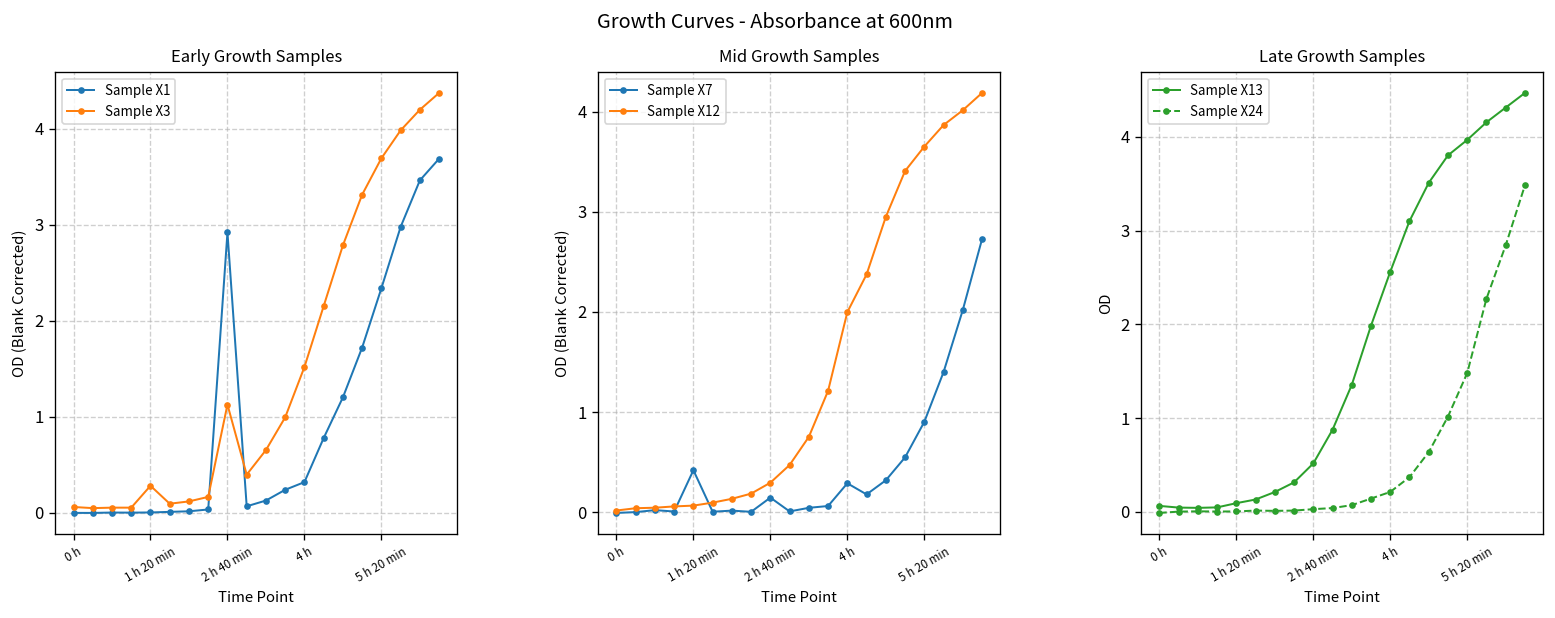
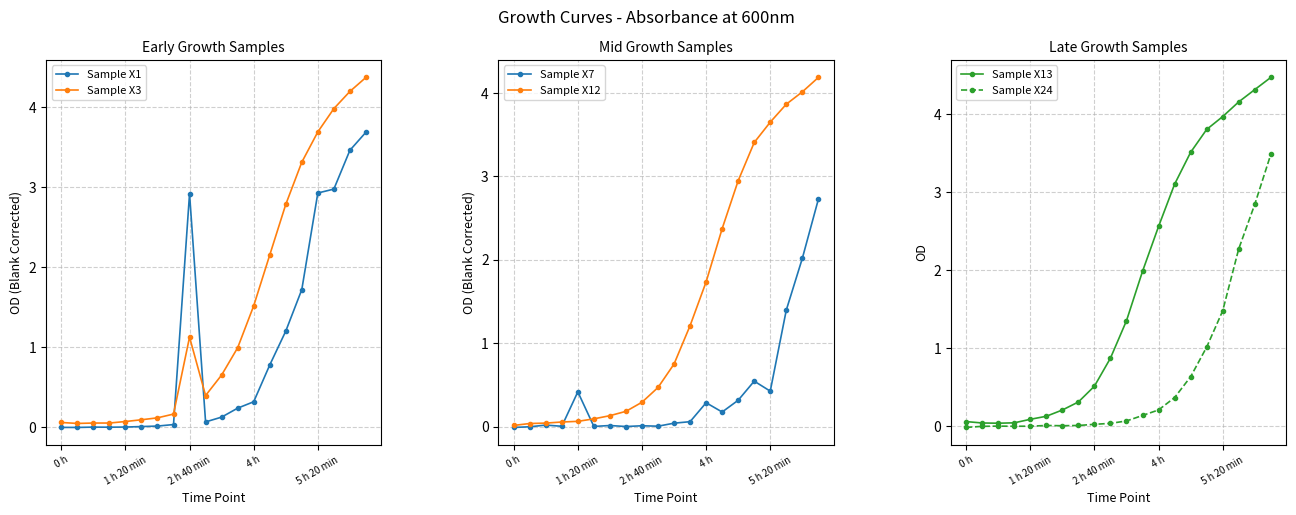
  {
    "Early Growth Samples": {
      "Sample X1": {
        "0 h": 0.0,
        "1 h 20 min": 0.0,
        "2 h 40 min": 2.9,
        "4 h": 0.3,
-       "5 h 20 min": 2.3
+       "5 h 20 min": 2.9
      },
      "Sample X3": {
        "0 h": 0.1,
-       "1 h 20 min": 0.3,
+       "1 h 20 min": 0.1,
        "2 h 40 min": 1.1,
        "4 h": 1.5,
        "5 h 20 min": 3.7
      }
    },
    "Mid Growth Samples": {
      "Sample X7": {
        "1 h 20 min": 0.4,
-       "2 h 40 min": 0.1,
+       "2 h 40 min": 0.0,
        "4 h": 0.3,
-       "5 h 20 min": 0.9
+       "5 h 20 min": 0.4
      },
      "Sample X12": {
        "1 h 20 min": 0.1,
        "2 h 40 min": 0.3,
-       "4 h": 2.0,
+       "4 h": 1.7,
        "5 h 20 min": 3.7
      }
    }
  }
